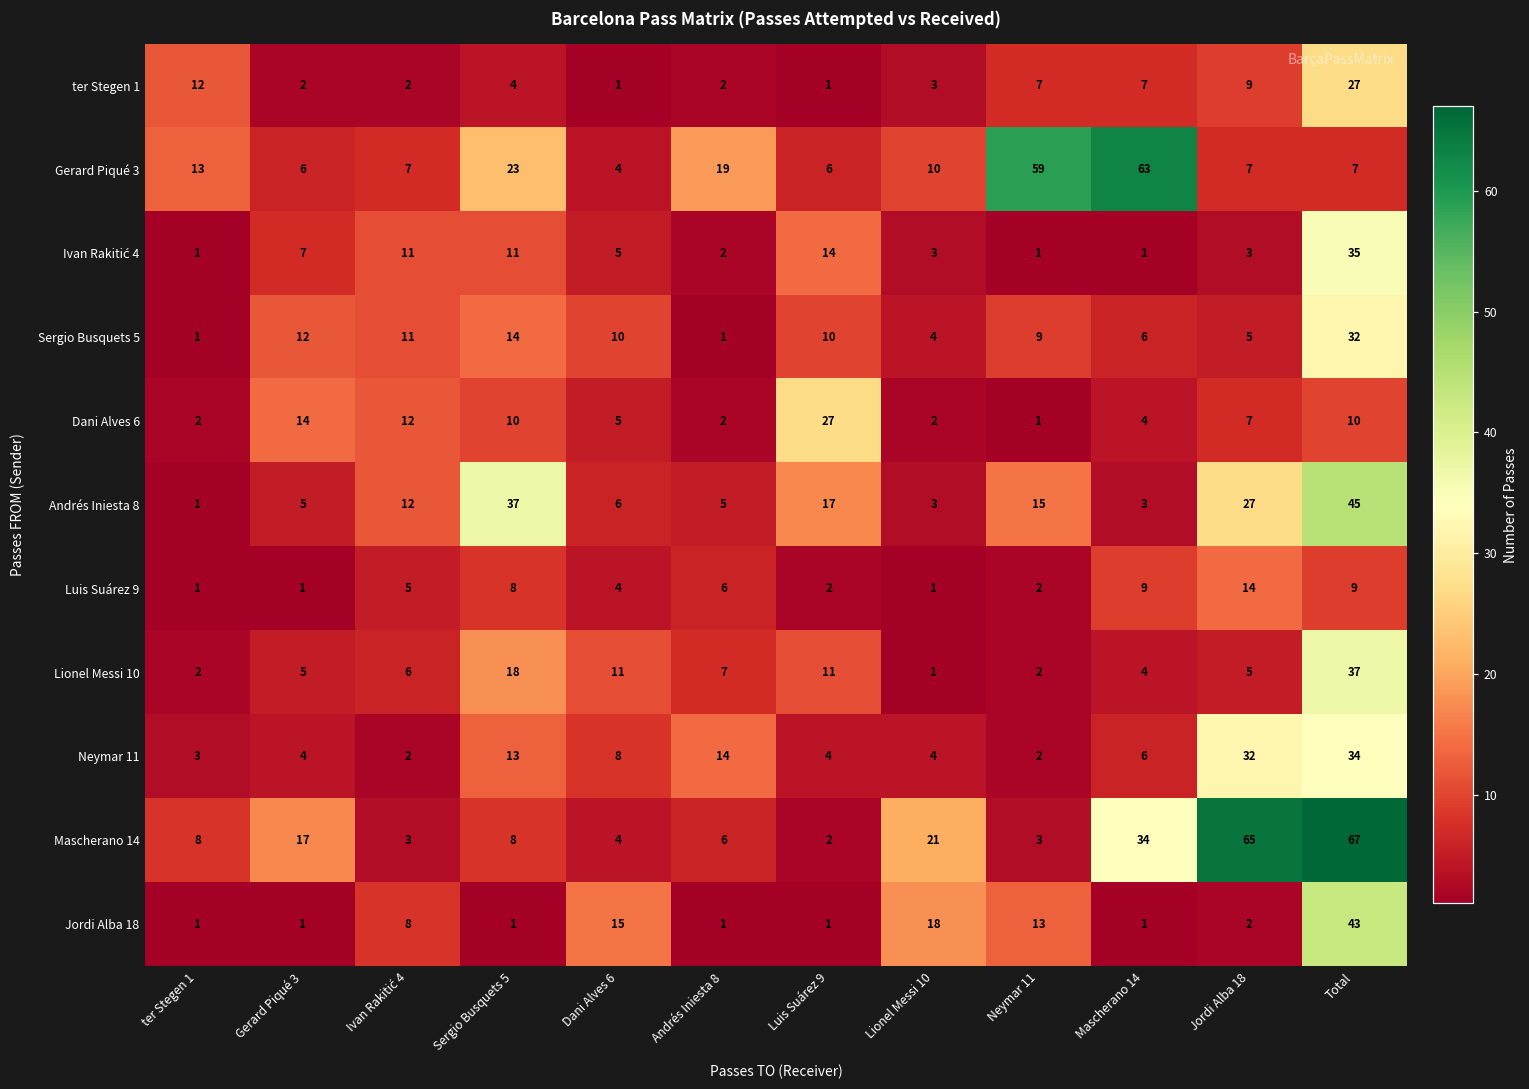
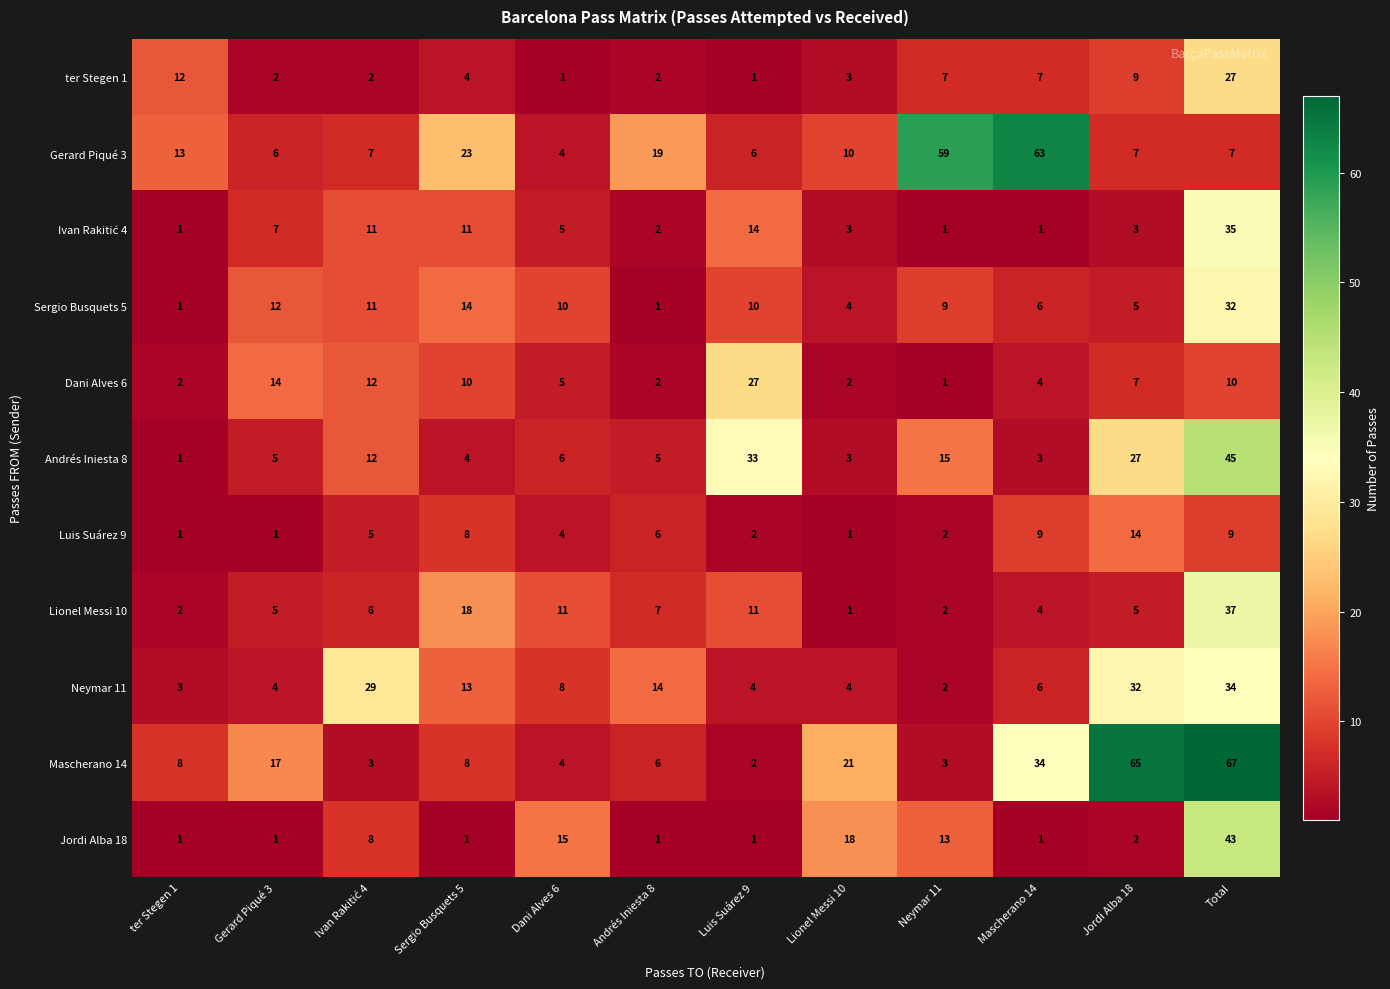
  {
    "ter Stegen 1": {
      "ter Stegen 1": 12,
      "Gerard Piqué 3": 2,
      "Ivan Rakitić 4": 2,
      "Sergio Busquets 5": 4,
      "Dani Alves 6": 1,
      "Andrés Iniesta 8": 2,
      "Luis Suárez 9": 1,
      "Lionel Messi 10": 3,
      "Neymar 11": 7,
      "Mascherano 14": 7,
      "Jordi Alba 18": 9
    },
    "Gerard Piqué 3": {
      "ter Stegen 1": 13,
      "Gerard Piqué 3": 6,
      "Ivan Rakitić 4": 7,
      "Sergio Busquets 5": 23,
      "Dani Alves 6": 4,
      "Andrés Iniesta 8": 19,
      "Luis Suárez 9": 6,
      "Lionel Messi 10": 10,
      "Neymar 11": 59,
      "Mascherano 14": 63,
      "Jordi Alba 18": 7,
      "Total": 7
    },
    "Ivan Rakitić 4": {
      "ter Stegen 1": 1,
      "Gerard Piqué 3": 7,
      "Ivan Rakitić 4": 11,
      "Sergio Busquets 5": 11,
      "Dani Alves 6": 5,
      "Andrés Iniesta 8": 2,
      "Luis Suárez 9": 14,
      "Lionel Messi 10": 3,
      "Neymar 11": 1,
      "Mascherano 14": 1,
      "Jordi Alba 18": 3,
      "Total": 35
    },
    "Sergio Busquets 5": {
      "ter Stegen 1": 1,
      "Gerard Piqué 3": 12,
      "Ivan Rakitić 4": 11,
      "Sergio Busquets 5": 14,
      "Dani Alves 6": 10,
      "Andrés Iniesta 8": 1,
      "Luis Suárez 9": 10,
      "Lionel Messi 10": 4,
      "Neymar 11": 9,
      "Mascherano 14": 6,
      "Jordi Alba 18": 5,
      "Total": 32
    },
    "Dani Alves 6": {
      "ter Stegen 1": 2,
      "Gerard Piqué 3": 14,
      "Ivan Rakitić 4": 12,
      "Sergio Busquets 5": 10,
      "Dani Alves 6": 5,
      "Andrés Iniesta 8": 2,
      "Luis Suárez 9": 27,
      "Lionel Messi 10": 2,
      "Neymar 11": 1,
      "Mascherano 14": 4,
      "Jordi Alba 18": 7,
      "Total": 10
    },
    "Andrés Iniesta 8": {
      "ter Stegen 1": 1,
      "Gerard Piqué 3": 5,
      "Ivan Rakitić 4": 12,
-     "Sergio Busquets 5": 37,
+     "Sergio Busquets 5": 4,
      "Dani Alves 6": 6,
      "Andrés Iniesta 8": 5,
-     "Luis Suárez 9": 17,
+     "Luis Suárez 9": 33,
      "Lionel Messi 10": 3,
      "Neymar 11": 15,
      "Mascherano 14": 3,
      "Jordi Alba 18": 27,
      "Total": 45
    },
    "Luis Suárez 9": {
      "ter Stegen 1": 1,
      "Gerard Piqué 3": 1,
      "Ivan Rakitić 4": 5,
      "Sergio Busquets 5": 8,
      "Dani Alves 6": 4,
      "Andrés Iniesta 8": 6,
      "Luis Suárez 9": 2,
      "Lionel Messi 10": 1,
      "Neymar 11": 2,
      "Mascherano 14": 9,
      "Jordi Alba 18": 14,
      "Total": 9
    },
    "Lionel Messi 10": {
      "ter Stegen 1": 2,
      "Gerard Piqué 3": 5,
      "Ivan Rakitić 4": 6,
      "Sergio Busquets 5": 18,
      "Dani Alves 6": 11,
      "Andrés Iniesta 8": 7,
      "Luis Suárez 9": 11,
      "Lionel Messi 10": 1,
      "Neymar 11": 2,
      "Mascherano 14": 4,
      "Jordi Alba 18": 5,
      "Total": 37
    },
    "Neymar 11": {
      "ter Stegen 1": 3,
      "Gerard Piqué 3": 4,
-     "Ivan Rakitić 4": 2,
+     "Ivan Rakitić 4": 29,
      "Sergio Busquets 5": 13,
      "Dani Alves 6": 8,
      "Andrés Iniesta 8": 14,
      "Luis Suárez 9": 4,
      "Lionel Messi 10": 4,
      "Neymar 11": 2,
      "Mascherano 14": 6,
      "Jordi Alba 18": 32,
      "Total": 34
    },
    "Mascherano 14": {
      "ter Stegen 1": 8,
      "Gerard Piqué 3": 17,
      "Ivan Rakitić 4": 3,
      "Sergio Busquets 5": 8,
      "Dani Alves 6": 4,
      "Andrés Iniesta 8": 6,
      "Luis Suárez 9": 2,
      "Lionel Messi 10": 21,
      "Neymar 11": 3,
      "Mascherano 14": 34,
      "Jordi Alba 18": 65,
      "Total": 67
    },
    "Jordi Alba 18": {
      "ter Stegen 1": 1,
      "Gerard Piqué 3": 1,
      "Ivan Rakitić 4": 8,
      "Sergio Busquets 5": 1,
      "Dani Alves 6": 15,
      "Andrés Iniesta 8": 1,
      "Luis Suárez 9": 1,
      "Lionel Messi 10": 18,
      "Neymar 11": 13,
      "Mascherano 14": 1,
      "Jordi Alba 18": 2,
      "Total": 43
    }
  }
